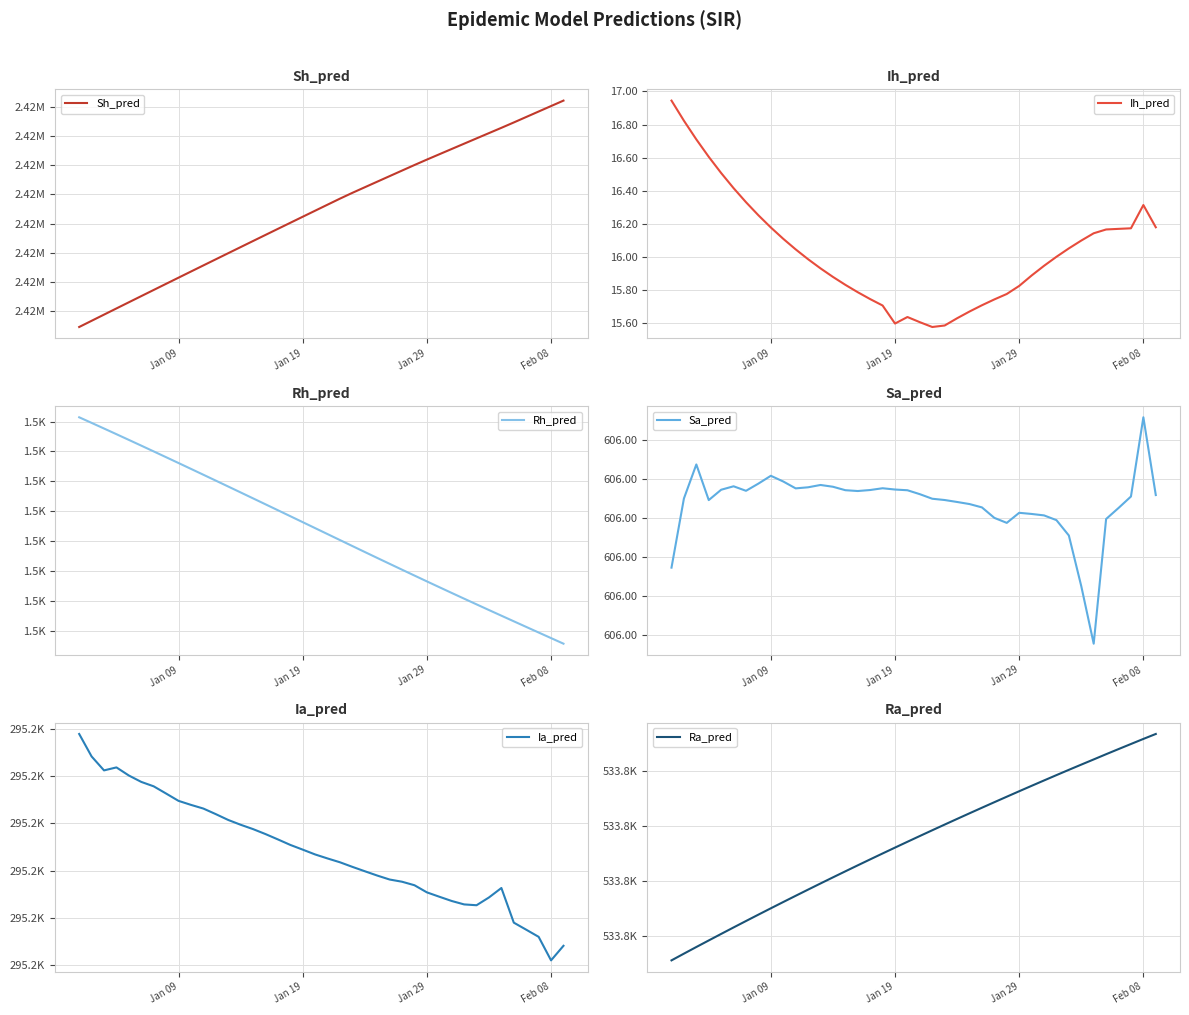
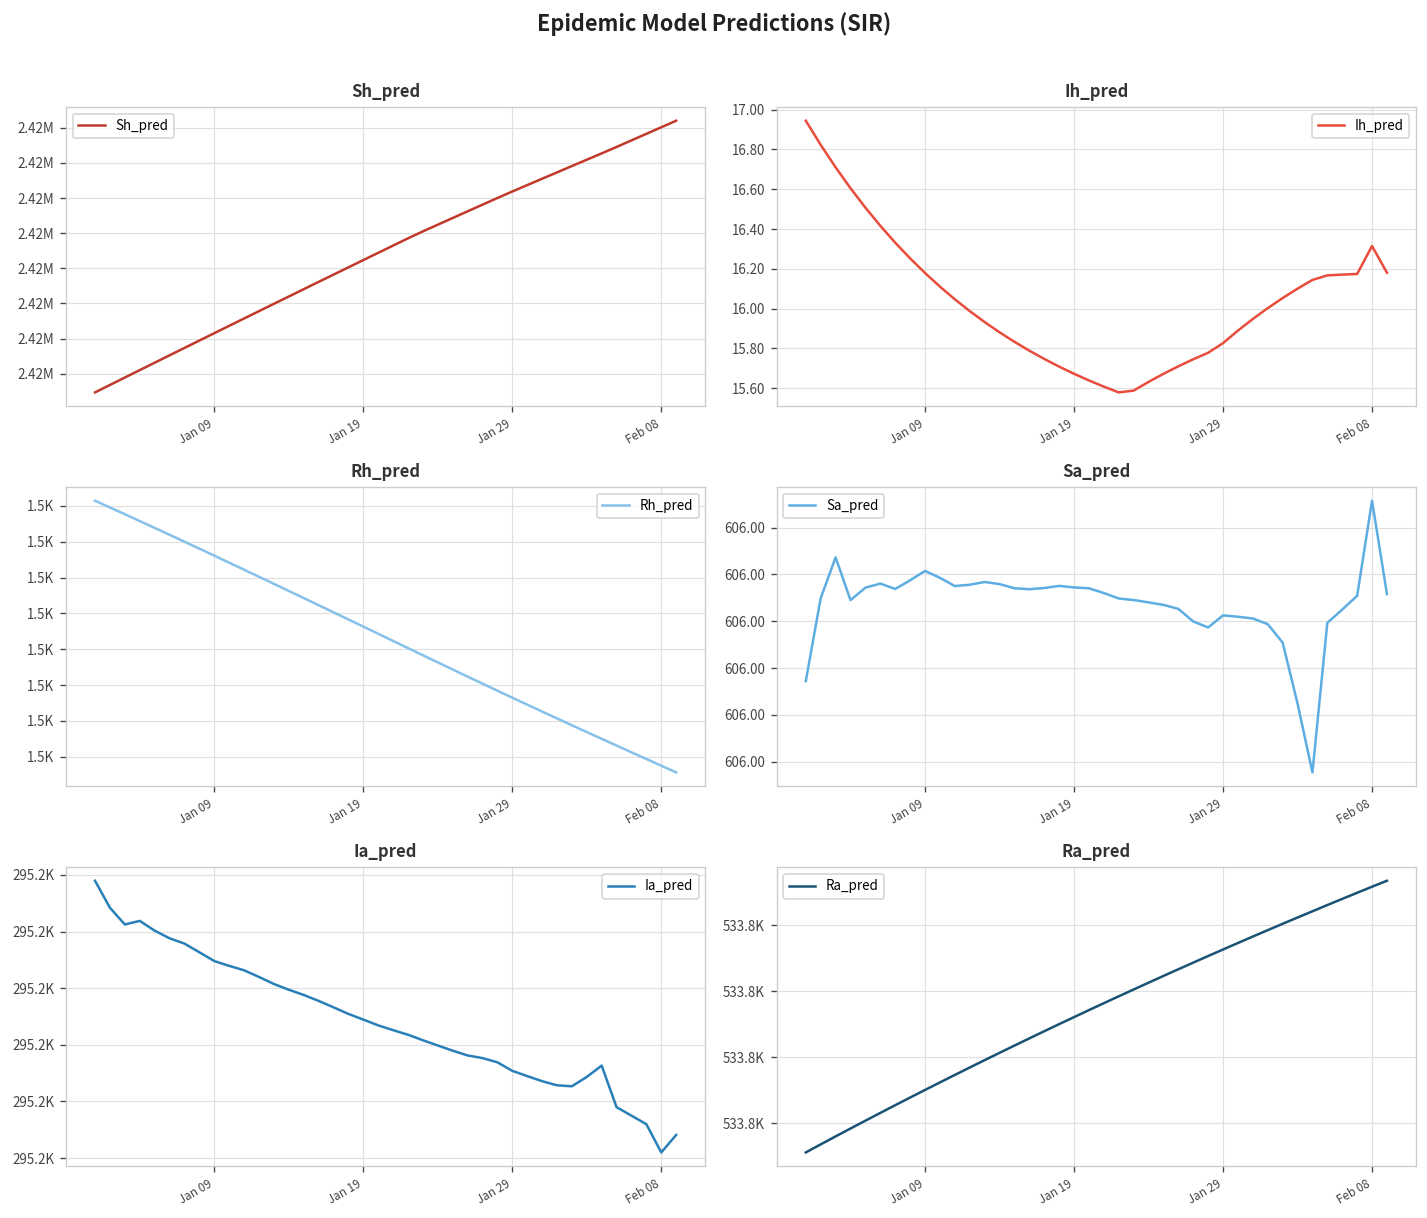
  {
    "Ih_pred": {
      "Jan 09": 16.18,
-     "Jan 19": 15.60,
+     "Jan 19": 15.67,
      "Jan 29": 15.83,
      "Feb 08": 16.31
    }
  }
